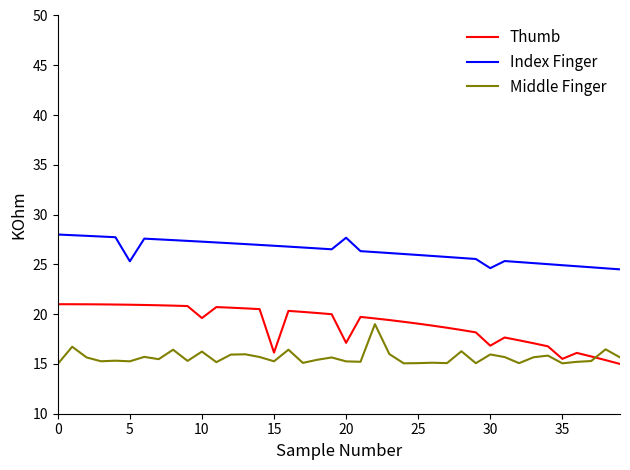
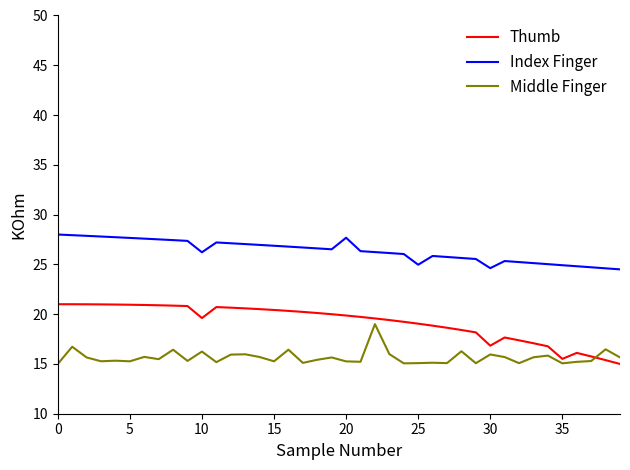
  {
    "Thumb": {
      "0": 21,
      "5": 21,
      "10": 20,
-     "15": 16,
-     "20": 17,
+     "15": 20,
+     "20": 20,
      "25": 19,
      "30": 17,
      "35": 16
    },
    "Index Finger": {
      "0": 28,
-     "5": 25,
-     "10": 27,
+     "5": 28,
+     "10": 26,
      "15": 27,
      "20": 28,
-     "25": 26,
+     "25": 25,
      "30": 25,
      "35": 25
    },
    "Middle Finger": {
      "0": 15,
      "5": 15,
      "10": 16,
      "15": 15,
      "20": 15,
      "25": 15,
      "30": 16,
      "35": 15
    }
  }
